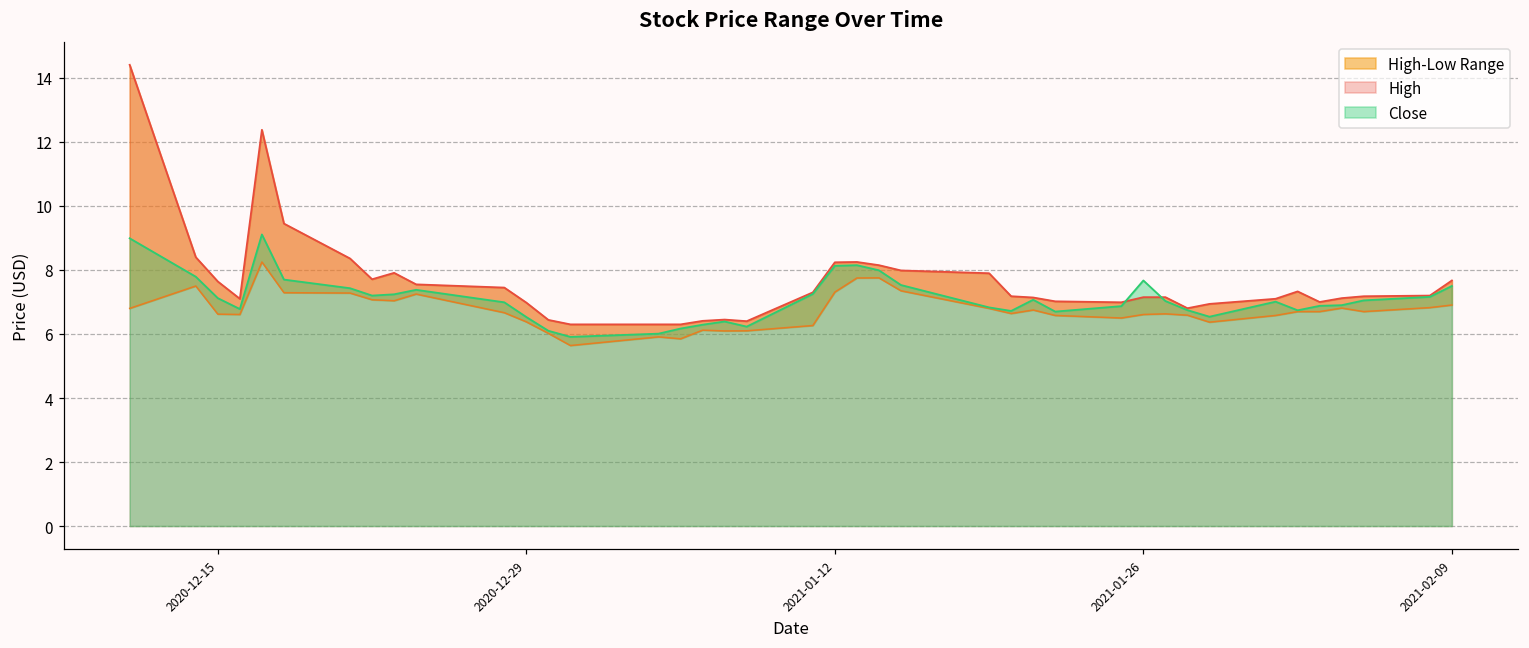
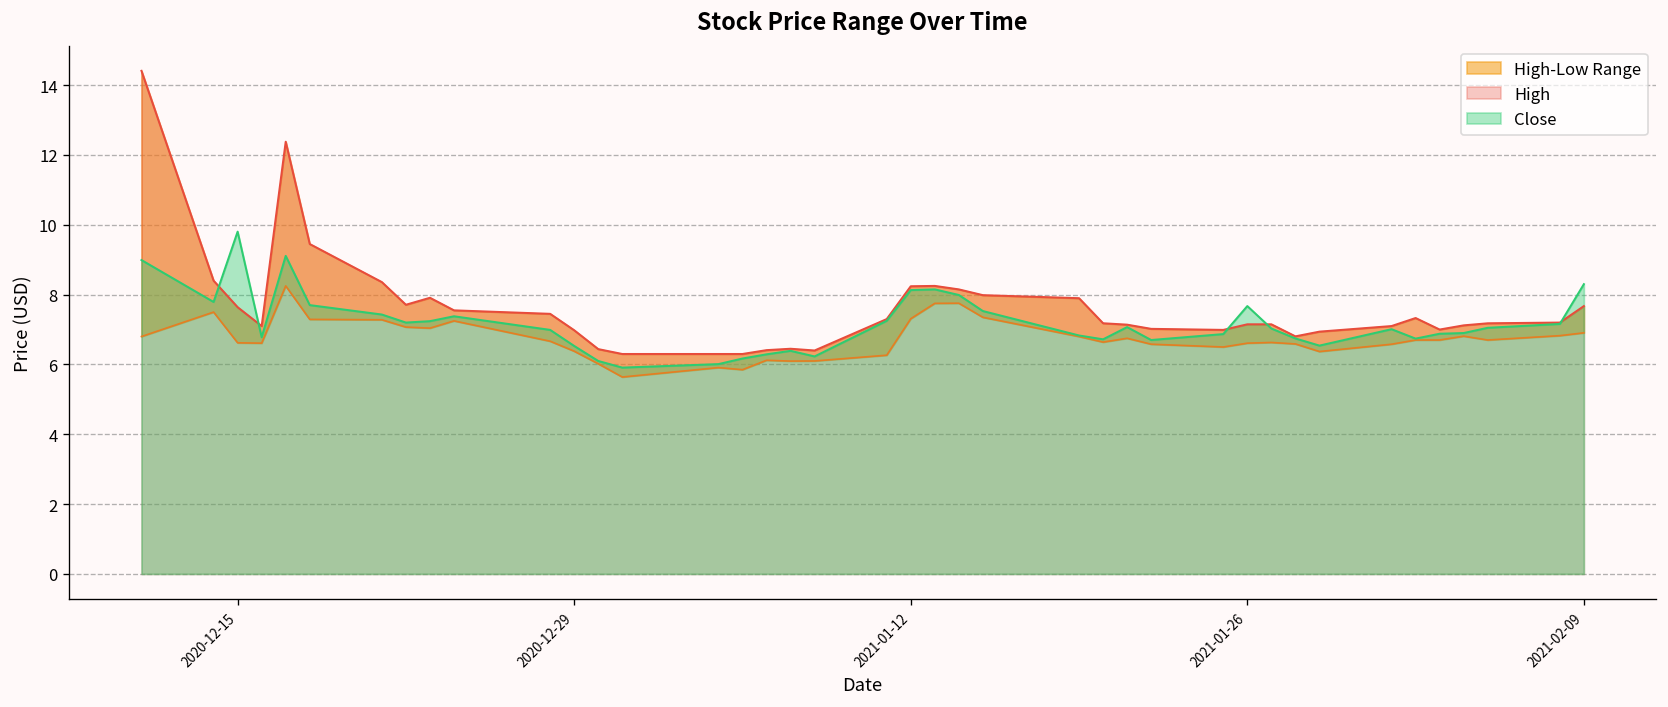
  {
    "Close": {
-     "2020-12-15": 7.1,
+     "2020-12-15": 9.8,
      "2020-12-29": 6.5,
      "2021-01-12": 8.1,
      "2021-01-26": 7.7,
-     "2021-02-09": 7.5
+     "2021-02-09": 8.3
    }
  }
